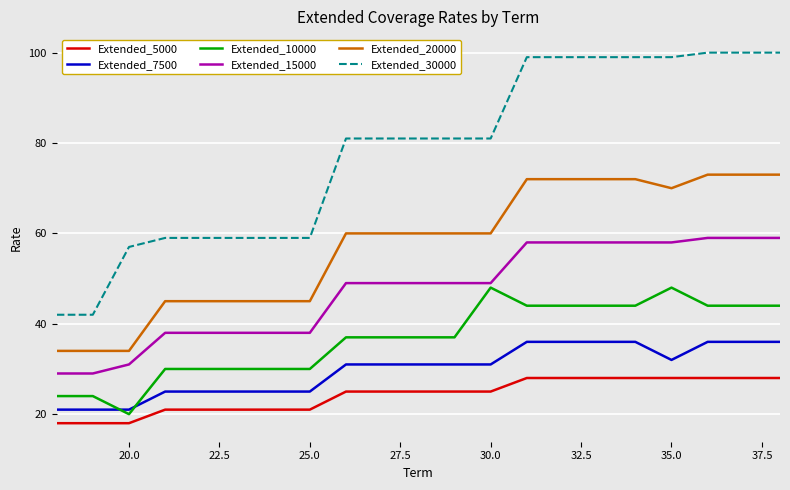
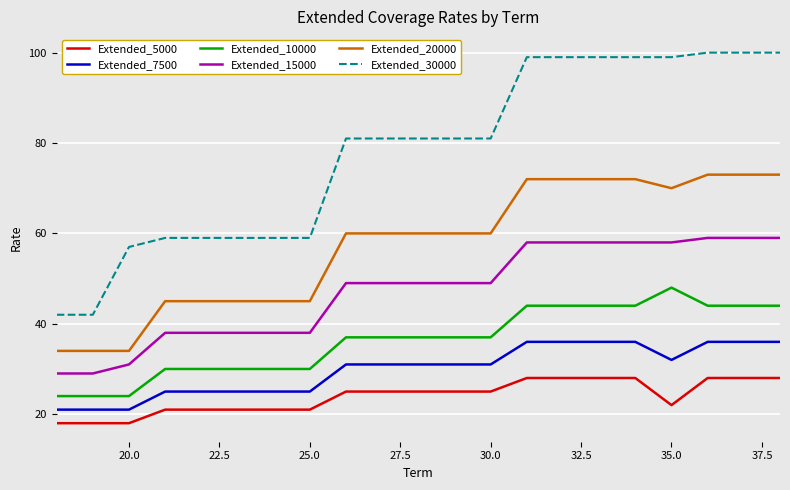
  {
    "Extended_5000": {
      "20.0": 18,
      "25.0": 21,
      "30.0": 25,
-     "35.0": 28
+     "35.0": 22
    },
    "Extended_7500": {
      "20.0": 21,
      "25.0": 25,
      "30.0": 31,
      "35.0": 32
    },
    "Extended_10000": {
-     "20.0": 20,
+     "20.0": 24,
      "25.0": 30,
-     "30.0": 48,
+     "30.0": 37,
      "35.0": 48
    },
    "Extended_15000": {
      "20.0": 31,
      "25.0": 38,
      "30.0": 49,
      "35.0": 58
    },
    "Extended_20000": {
      "20.0": 34,
      "25.0": 45,
      "30.0": 60,
      "35.0": 70
    },
    "Extended_30000": {
      "20.0": 57,
      "25.0": 59,
      "30.0": 81,
      "35.0": 99
    }
  }
